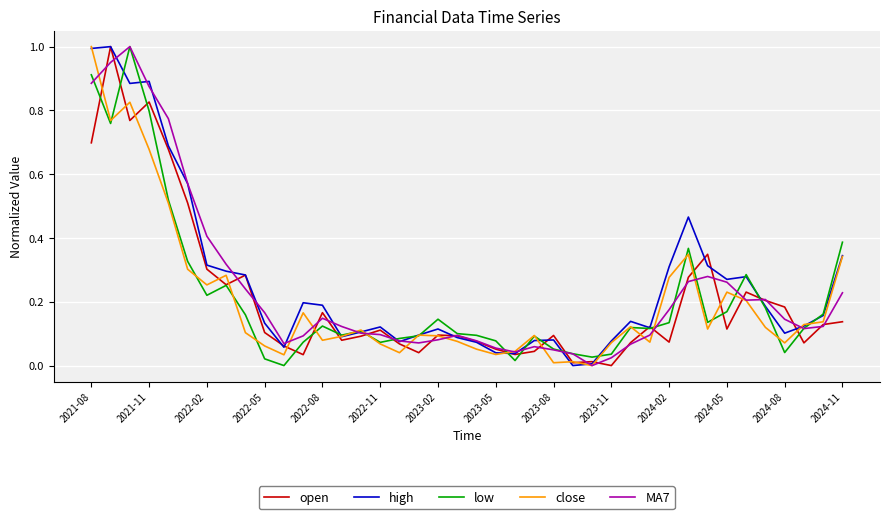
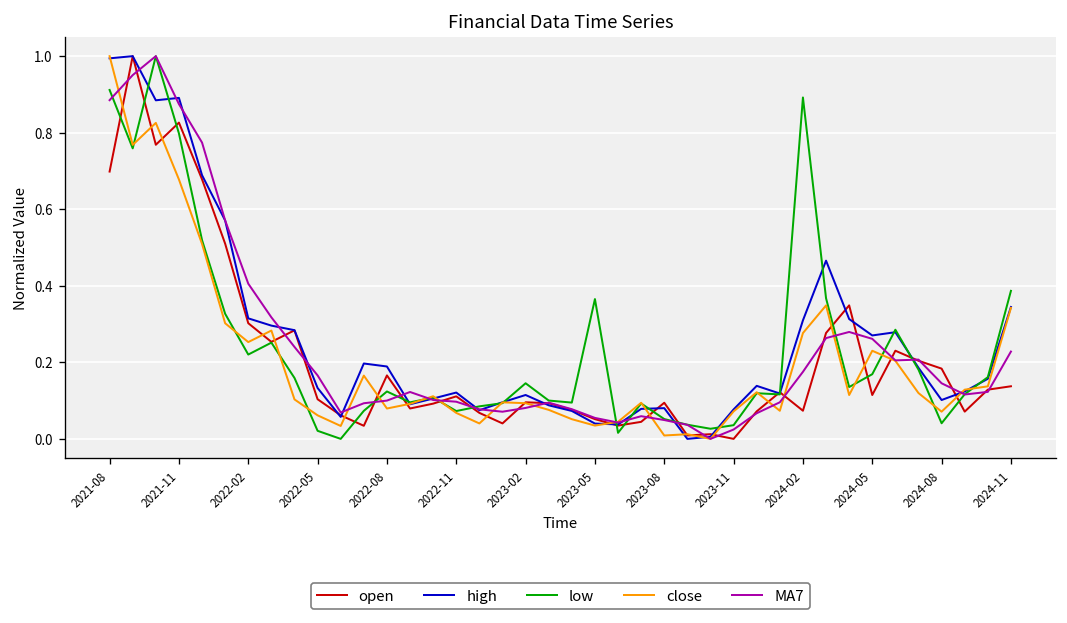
  {
    "open": {
      "2021-08": 0.70,
      "2021-11": 0.83,
      "2022-02": 0.30,
      "2022-05": 0.10,
      "2022-08": 0.17,
      "2022-11": 0.11,
      "2023-08": 0.09,
      "2023-11": 0.00,
      "2024-02": 0.07,
      "2024-05": 0.11,
      "2024-08": 0.18,
      "2024-11": 0.14
    },
    "high": {
      "2021-11": 0.89,
      "2022-02": 0.31,
      "2022-05": 0.13,
      "2022-08": 0.19,
      "2022-11": 0.12,
      "2023-02": 0.11,
      "2023-08": 0.08,
      "2024-02": 0.31,
      "2024-05": 0.27,
      "2024-08": 0.10
    },
    "low": {
      "2021-08": 0.91,
      "2021-11": 0.80,
      "2022-02": 0.22,
      "2022-05": 0.02,
      "2022-08": 0.12,
      "2023-02": 0.15,
-     "2023-05": 0.08,
+     "2023-05": 0.37,
      "2023-11": 0.04,
-     "2024-02": 0.13,
+     "2024-02": 0.89,
      "2024-05": 0.17,
      "2024-08": 0.04,
      "2024-11": 0.39
    },
    "close": {
      "2021-11": 0.68,
      "2022-02": 0.25,
      "2022-05": 0.06,
      "2022-08": 0.08,
      "2023-08": 0.01,
      "2024-02": 0.28,
      "2024-05": 0.23,
      "2024-08": 0.07
    },
    "MA7": {
      "2021-08": 0.89,
      "2021-11": 0.87,
      "2022-02": 0.41,
      "2022-05": 0.17,
-     "2022-08": 0.15,
+     "2022-08": 0.10,
      "2022-11": 0.10,
      "2023-02": 0.08,
      "2023-11": 0.02,
      "2024-02": 0.18,
      "2024-05": 0.26,
      "2024-08": 0.15,
      "2024-11": 0.23
    }
  }
